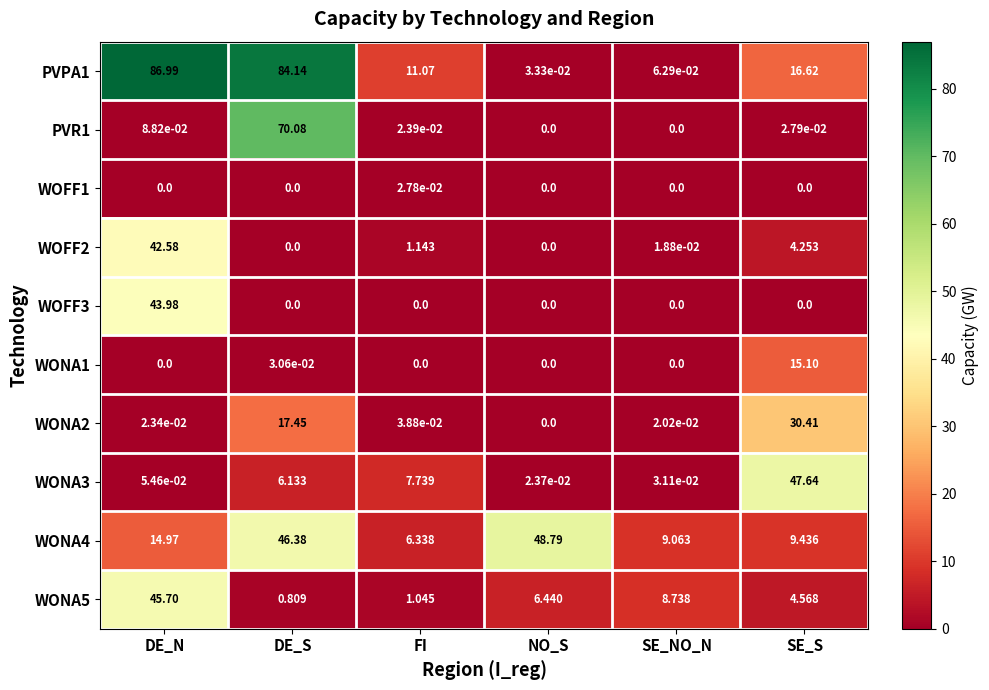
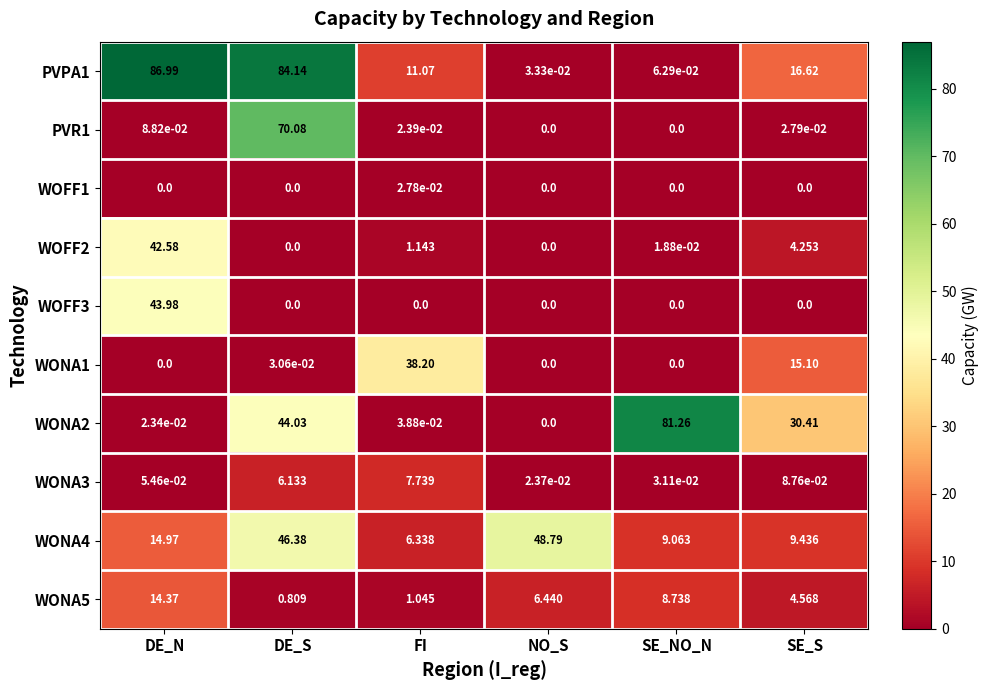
  {
    "PVPA1": {
      "DE_N": "86.99",
      "DE_S": "84.14",
      "FI": "11.07",
      "NO_S": "3.33e-02",
      "SE_NO_N": "6.29e-02",
      "SE_S": "16.62"
    },
    "PVR1": {
      "DE_N": "8.82e-02",
      "DE_S": "70.08",
      "FI": "2.39e-02",
      "NO_S": "0.0",
      "SE_NO_N": "0.0",
      "SE_S": "2.79e-02"
    },
    "WOFF1": {
      "DE_N": "0.0",
      "DE_S": "0.0",
      "FI": "2.78e-02",
      "NO_S": "0.0",
      "SE_NO_N": "0.0",
      "SE_S": "0.0"
    },
    "WOFF2": {
      "DE_N": "42.58",
      "DE_S": "0.0",
      "FI": "1.143",
      "NO_S": "0.0",
      "SE_NO_N": "1.88e-02",
      "SE_S": "4.253"
    },
    "WOFF3": {
      "DE_N": "43.98",
      "DE_S": "0.0",
      "FI": "0.0",
      "NO_S": "0.0",
      "SE_NO_N": "0.0",
      "SE_S": "0.0"
    },
    "WONA1": {
      "DE_N": "0.0",
      "DE_S": "3.06e-02",
-     "FI": "0.0",
+     "FI": "38.20",
      "NO_S": "0.0",
      "SE_NO_N": "0.0",
      "SE_S": "15.10"
    },
    "WONA2": {
      "DE_N": "2.34e-02",
-     "DE_S": "17.45",
+     "DE_S": "44.03",
      "FI": "3.88e-02",
      "NO_S": "0.0",
-     "SE_NO_N": "2.02e-02",
+     "SE_NO_N": "81.26",
      "SE_S": "30.41"
    },
    "WONA3": {
      "DE_N": "5.46e-02",
      "DE_S": "6.133",
      "FI": "7.739",
      "NO_S": "2.37e-02",
      "SE_NO_N": "3.11e-02",
-     "SE_S": "47.64"
+     "SE_S": "8.76e-02"
    },
    "WONA4": {
      "DE_N": "14.97",
      "DE_S": "46.38",
      "FI": "6.338",
      "NO_S": "48.79",
      "SE_NO_N": "9.063",
      "SE_S": "9.436"
    },
    "WONA5": {
-     "DE_N": "45.70",
+     "DE_N": "14.37",
      "DE_S": "0.809",
      "FI": "1.045",
      "NO_S": "6.440",
      "SE_NO_N": "8.738",
      "SE_S": "4.568"
    }
  }
